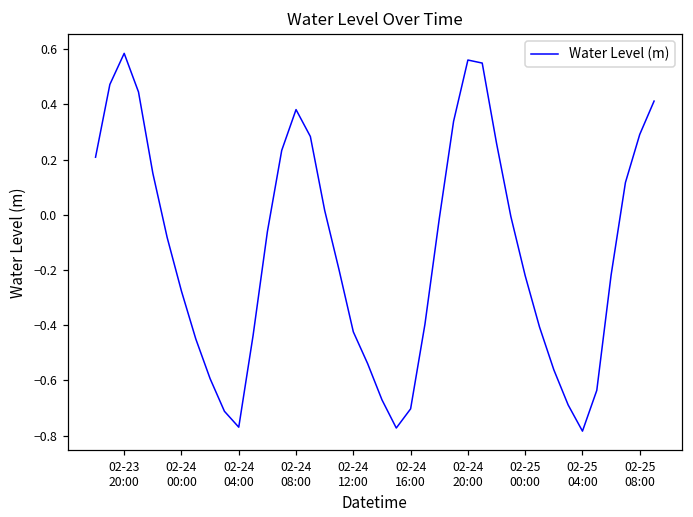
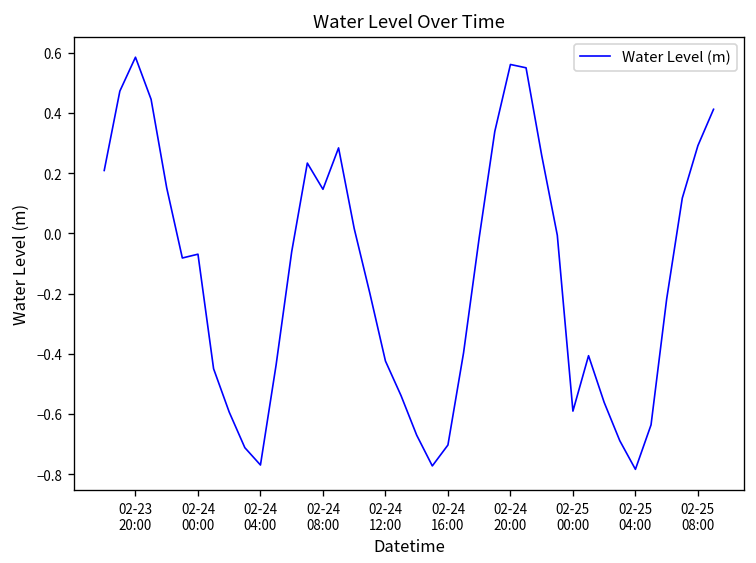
  {
    "02-23 20:00": 0.58,
-   "02-24 00:00": -0.28,
+   "02-24 00:00": -0.07,
    "02-24 04:00": -0.77,
-   "02-24 08:00": 0.38,
+   "02-24 08:00": 0.15,
    "02-24 12:00": -0.42,
    "02-24 16:00": -0.70,
    "02-24 20:00": 0.56,
-   "02-25 00:00": -0.22,
+   "02-25 00:00": -0.59,
    "02-25 04:00": -0.78,
    "02-25 08:00": 0.29
  }
